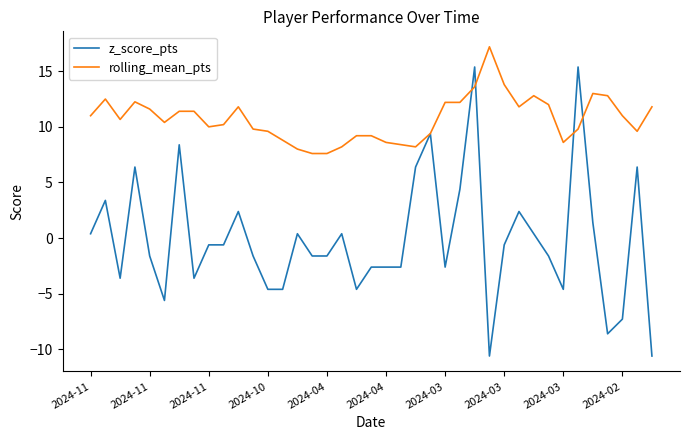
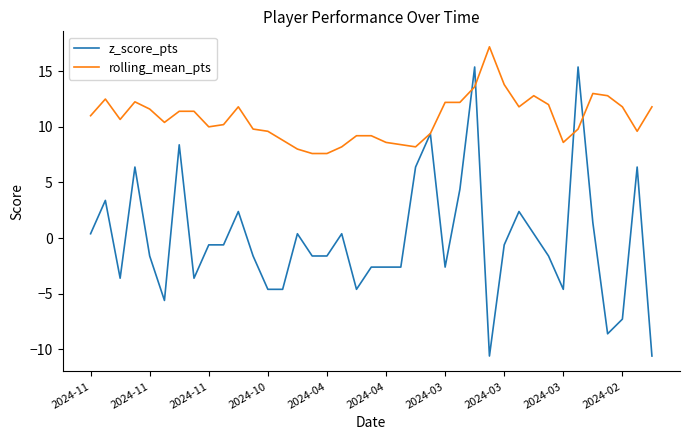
  {
    "z_score_pts": {
      "2024-10": -4.6,
      "2024-02": -7.3
    },
    "rolling_mean_pts": {
      "2024-10": 9.6,
-     "2024-02": 11.0
+     "2024-02": 11.8
    }
  }
